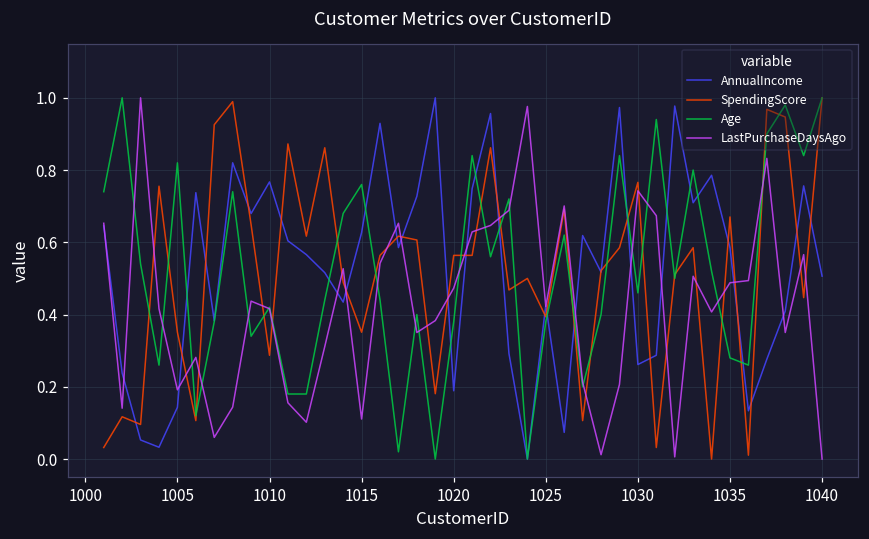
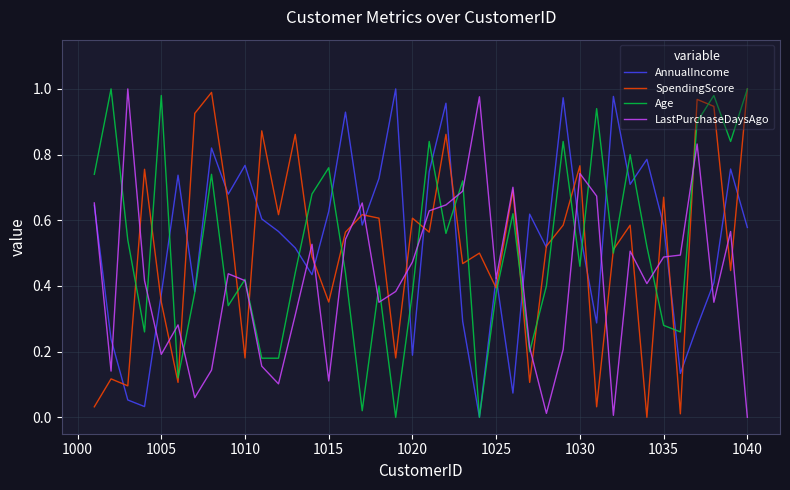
  {
    "AnnualIncome": {
-     "1005": 0.14,
+     "1005": 0.37,
      "1010": 0.77,
      "1015": 0.63,
      "1020": 0.19,
-     "1030": 0.26,
+     "1030": 0.56,
      "1035": 0.58,
-     "1040": 0.51
+     "1040": 0.58
    },
    "SpendingScore": {
      "1005": 0.35,
-     "1010": 0.29,
+     "1010": 0.18,
      "1015": 0.35,
-     "1020": 0.56,
+     "1020": 0.61,
      "1025": 0.39,
      "1030": 0.77,
      "1035": 0.67
    },
    "Age": {
-     "1005": 0.82,
+     "1005": 0.98,
      "1015": 0.76,
      "1020": 0.38,
      "1025": 0.38,
      "1030": 0.46,
      "1035": 0.28
    },
    "LastPurchaseDaysAgo": {
      "1005": 0.19,
      "1015": 0.11,
      "1020": 0.47,
      "1030": 0.74,
      "1035": 0.49,
      "1040": 0.00
    }
  }
